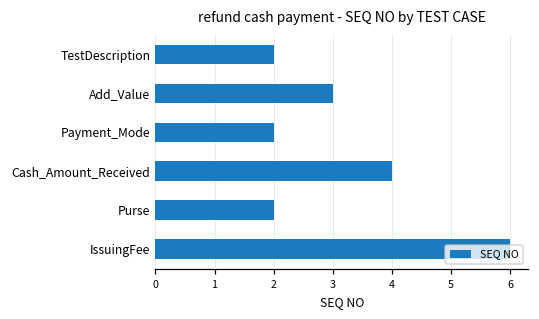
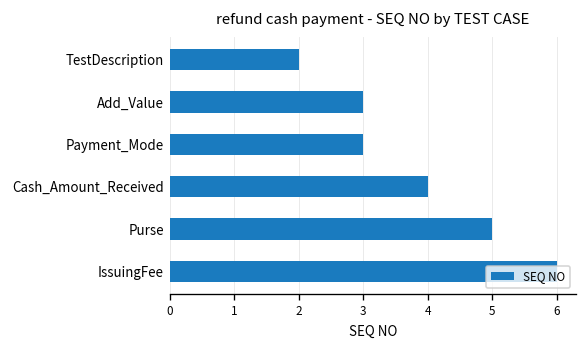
  {
    "TestDescription": 2,
    "Add_Value": 3,
-   "Payment_Mode": 2,
+   "Payment_Mode": 3,
    "Cash_Amount_Received": 4,
-   "Purse": 2
+   "Purse": 5
  }
